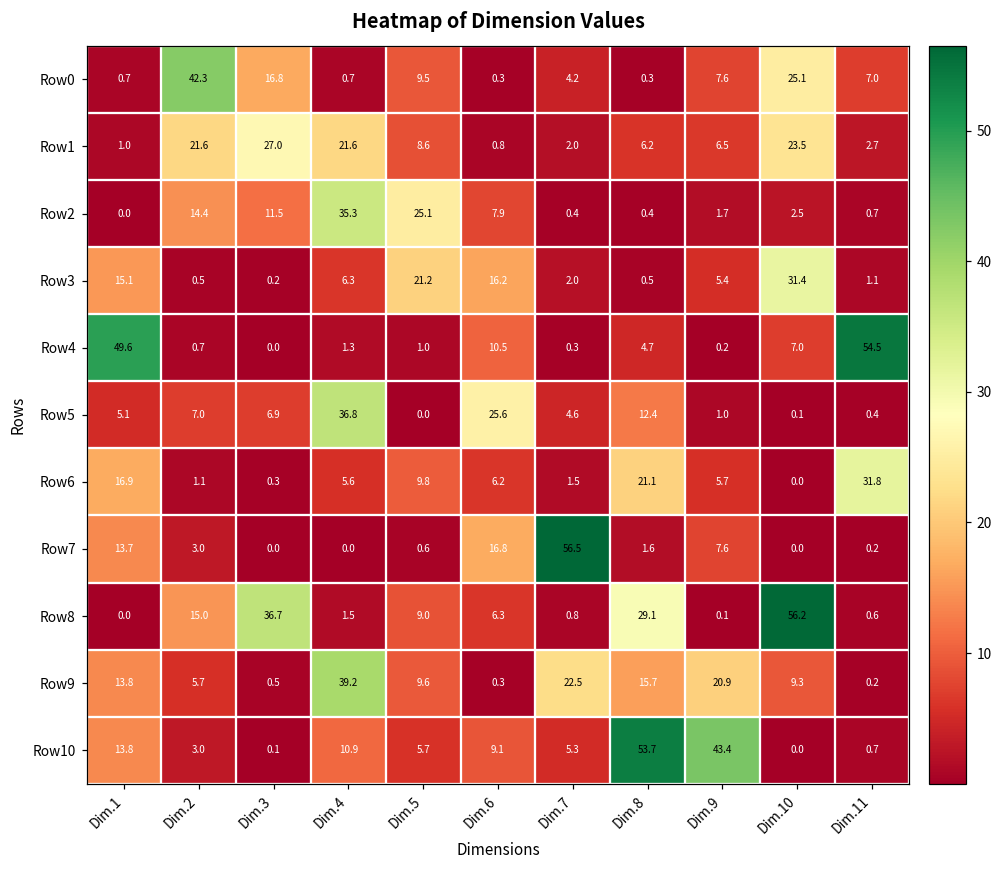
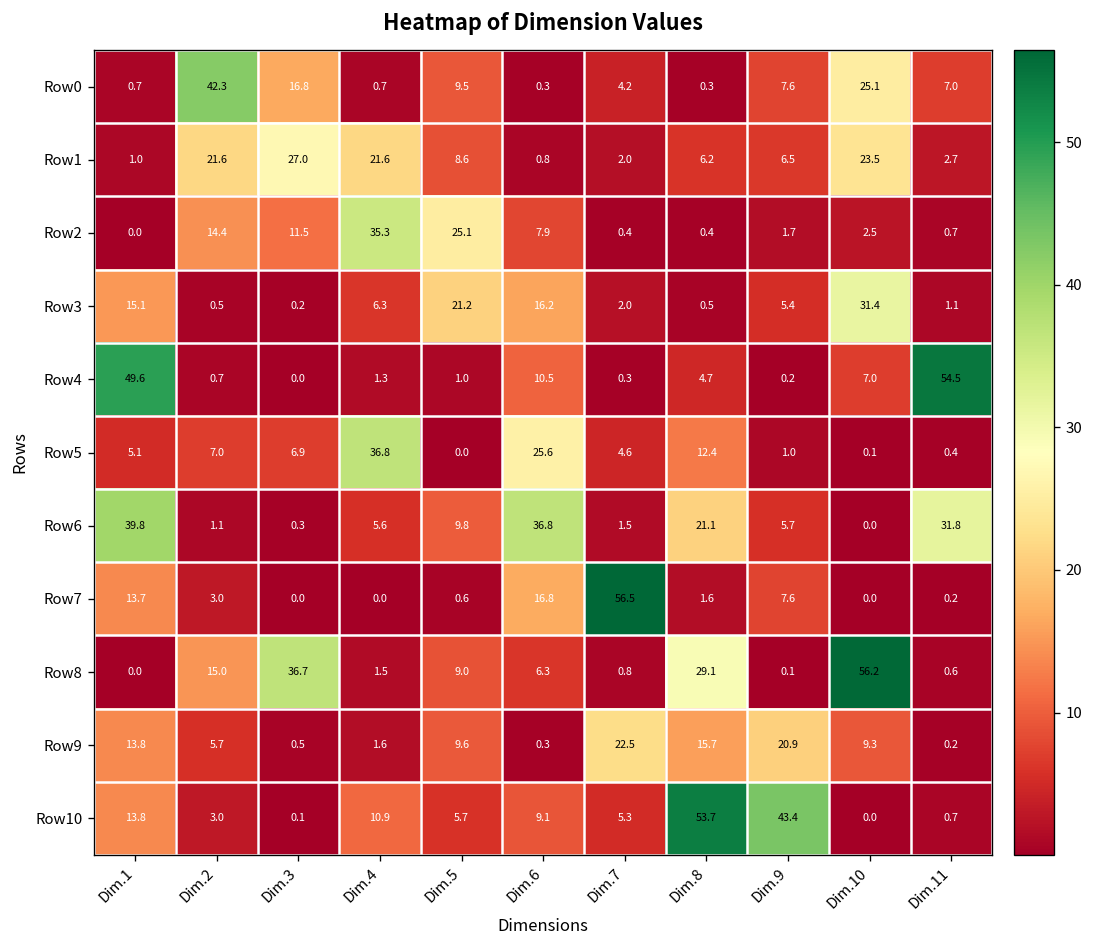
  {
    "Row0": {
      "Dim.1": 0.7,
      "Dim.2": 42.3,
      "Dim.3": 16.8,
      "Dim.4": 0.7,
      "Dim.5": 9.5,
      "Dim.6": 0.3,
      "Dim.7": 4.2,
      "Dim.8": 0.3,
      "Dim.9": 7.6,
      "Dim.10": 25.1,
      "Dim.11": 7.0
    },
    "Row1": {
      "Dim.1": 1.0,
      "Dim.2": 21.6,
      "Dim.3": 27.0,
      "Dim.4": 21.6,
      "Dim.5": 8.6,
      "Dim.6": 0.8,
      "Dim.7": 2.0,
      "Dim.8": 6.2,
      "Dim.9": 6.5,
      "Dim.10": 23.5,
      "Dim.11": 2.7
    },
    "Row2": {
      "Dim.1": 0.0,
      "Dim.2": 14.4,
      "Dim.3": 11.5,
      "Dim.4": 35.3,
      "Dim.5": 25.1,
      "Dim.6": 7.9,
      "Dim.7": 0.4,
      "Dim.8": 0.4,
      "Dim.9": 1.7,
      "Dim.10": 2.5,
      "Dim.11": 0.7
    },
    "Row3": {
      "Dim.1": 15.1,
      "Dim.2": 0.5,
      "Dim.3": 0.2,
      "Dim.4": 6.3,
      "Dim.5": 21.2,
      "Dim.6": 16.2,
      "Dim.7": 2.0,
      "Dim.8": 0.5,
      "Dim.9": 5.4,
      "Dim.10": 31.4,
      "Dim.11": 1.1
    },
    "Row4": {
      "Dim.1": 49.6,
      "Dim.2": 0.7,
      "Dim.3": 0.0,
      "Dim.4": 1.3,
      "Dim.5": 1.0,
      "Dim.6": 10.5,
      "Dim.7": 0.3,
      "Dim.8": 4.7,
      "Dim.9": 0.2,
      "Dim.10": 7.0,
      "Dim.11": 54.5
    },
    "Row5": {
      "Dim.1": 5.1,
      "Dim.2": 7.0,
      "Dim.3": 6.9,
      "Dim.4": 36.8,
      "Dim.5": 0.0,
      "Dim.6": 25.6,
      "Dim.7": 4.6,
      "Dim.8": 12.4,
      "Dim.9": 1.0,
      "Dim.10": 0.1,
      "Dim.11": 0.4
    },
    "Row6": {
-     "Dim.1": 16.9,
+     "Dim.1": 39.8,
      "Dim.2": 1.1,
      "Dim.3": 0.3,
      "Dim.4": 5.6,
      "Dim.5": 9.8,
-     "Dim.6": 6.2,
+     "Dim.6": 36.8,
      "Dim.7": 1.5,
      "Dim.8": 21.1,
      "Dim.9": 5.7,
      "Dim.10": 0.0,
      "Dim.11": 31.8
    },
    "Row7": {
      "Dim.1": 13.7,
      "Dim.2": 3.0,
      "Dim.3": 0.0,
      "Dim.4": 0.0,
      "Dim.5": 0.6,
      "Dim.6": 16.8,
      "Dim.7": 56.5,
      "Dim.8": 1.6,
      "Dim.9": 7.6,
      "Dim.10": 0.0,
      "Dim.11": 0.2
    },
    "Row8": {
      "Dim.1": 0.0,
      "Dim.2": 15.0,
      "Dim.3": 36.7,
      "Dim.4": 1.5,
      "Dim.5": 9.0,
      "Dim.6": 6.3,
      "Dim.7": 0.8,
      "Dim.8": 29.1,
      "Dim.9": 0.1,
      "Dim.10": 56.2,
      "Dim.11": 0.6
    },
    "Row9": {
      "Dim.1": 13.8,
      "Dim.2": 5.7,
      "Dim.3": 0.5,
-     "Dim.4": 39.2,
+     "Dim.4": 1.6,
      "Dim.5": 9.6,
      "Dim.6": 0.3,
      "Dim.7": 22.5,
      "Dim.8": 15.7,
      "Dim.9": 20.9,
      "Dim.10": 9.3,
      "Dim.11": 0.2
    },
    "Row10": {
      "Dim.1": 13.8,
      "Dim.2": 3.0,
      "Dim.3": 0.1,
      "Dim.4": 10.9,
      "Dim.5": 5.7,
      "Dim.6": 9.1,
      "Dim.7": 5.3,
      "Dim.8": 53.7,
      "Dim.9": 43.4,
      "Dim.10": 0.0,
      "Dim.11": 0.7
    }
  }
